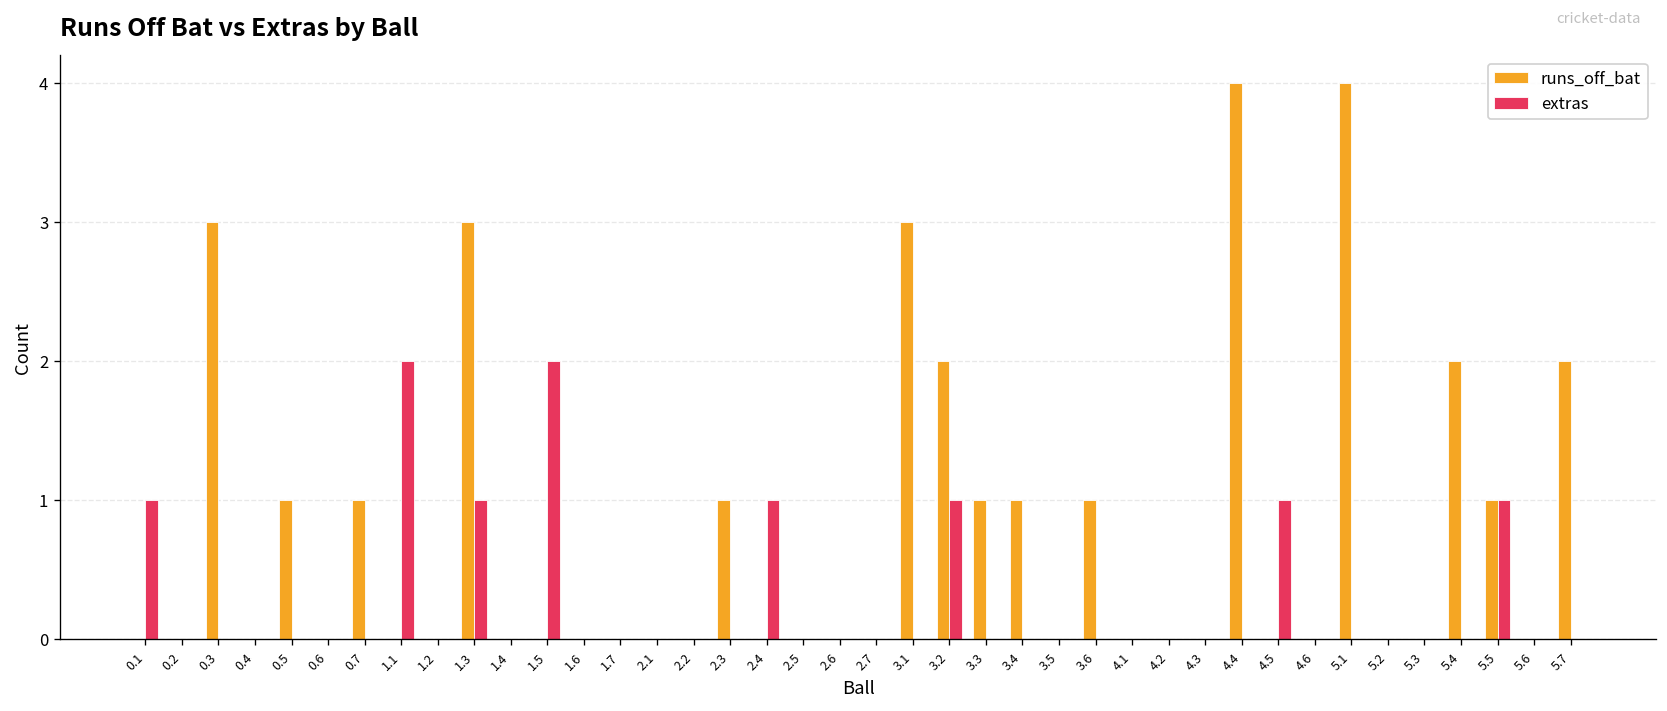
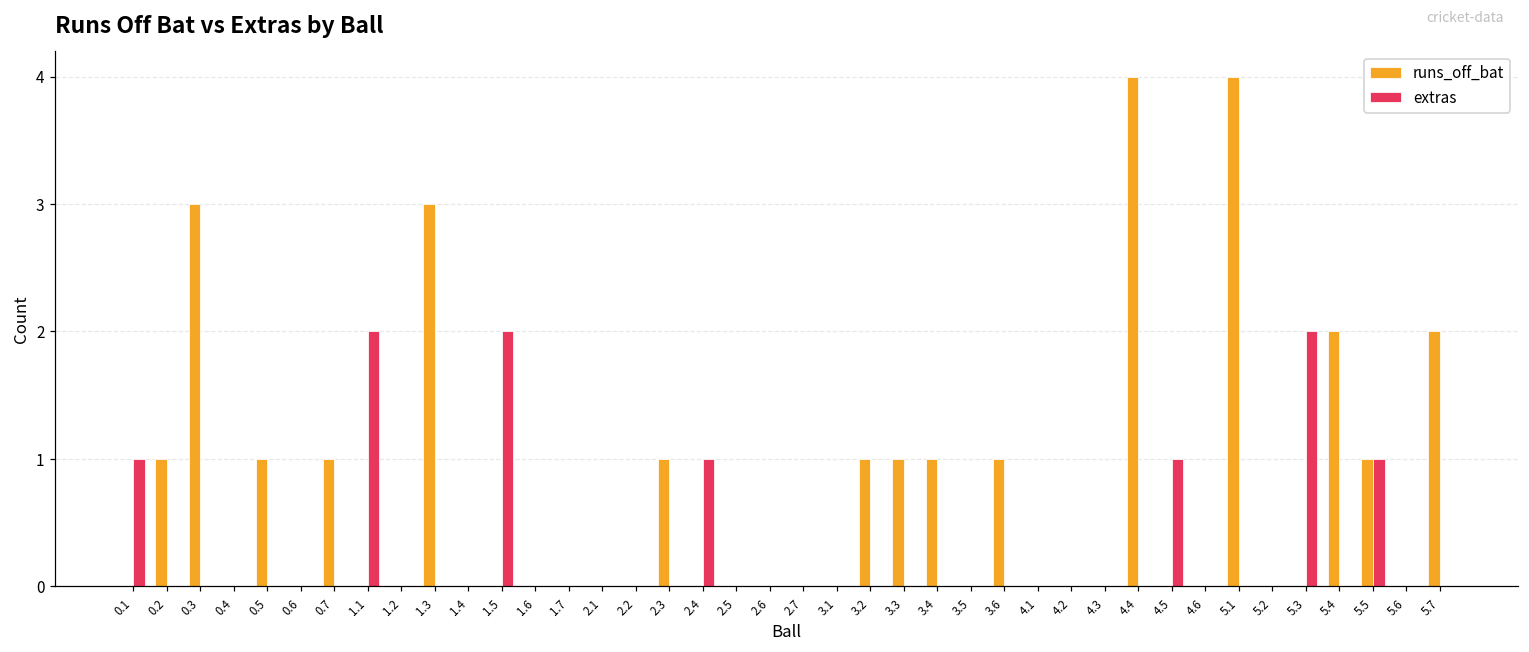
  {
    "runs_off_bat": {
      "0.1": 0,
-     "0.2": 0,
+     "0.2": 1,
      "0.3": 3,
      "0.4": 0,
      "0.5": 1,
      "0.6": 0,
      "0.7": 1,
      "1.1": 0,
      "1.2": 0,
      "1.3": 3,
      "1.4": 0,
      "1.5": 0,
      "1.6": 0,
      "1.7": 0,
      "2.1": 0,
      "2.2": 0,
      "2.3": 1,
      "2.4": 0,
      "2.5": 0,
      "2.6": 0,
      "2.7": 0,
-     "3.1": 3,
-     "3.2": 2,
+     "3.1": 0,
+     "3.2": 1,
      "3.3": 1,
      "3.4": 1,
      "3.5": 0,
      "3.6": 1,
      "4.1": 0,
      "4.2": 0,
      "4.3": 0,
      "4.4": 4,
      "4.5": 0,
      "4.6": 0,
      "5.1": 4,
      "5.2": 0,
      "5.3": 0,
      "5.4": 2,
      "5.5": 1,
      "5.6": 0,
      "5.7": 2
    },
    "extras": {
      "0.1": 1,
      "0.2": 0,
      "0.3": 0,
      "0.4": 0,
      "0.5": 0,
      "0.6": 0,
      "0.7": 0,
      "1.1": 2,
      "1.2": 0,
-     "1.3": 1,
+     "1.3": 0,
      "1.4": 0,
      "1.5": 2,
      "1.6": 0,
      "1.7": 0,
      "2.1": 0,
      "2.2": 0,
      "2.3": 0,
      "2.4": 1,
      "2.5": 0,
      "2.6": 0,
      "2.7": 0,
      "3.1": 0,
-     "3.2": 1,
+     "3.2": 0,
      "3.3": 0,
      "3.4": 0,
      "3.5": 0,
      "3.6": 0,
      "4.1": 0,
      "4.2": 0,
      "4.3": 0,
      "4.4": 0,
      "4.5": 1,
      "4.6": 0,
      "5.1": 0,
      "5.2": 0,
-     "5.3": 0,
+     "5.3": 2,
      "5.4": 0,
      "5.5": 1,
      "5.6": 0,
      "5.7": 0
    }
  }
